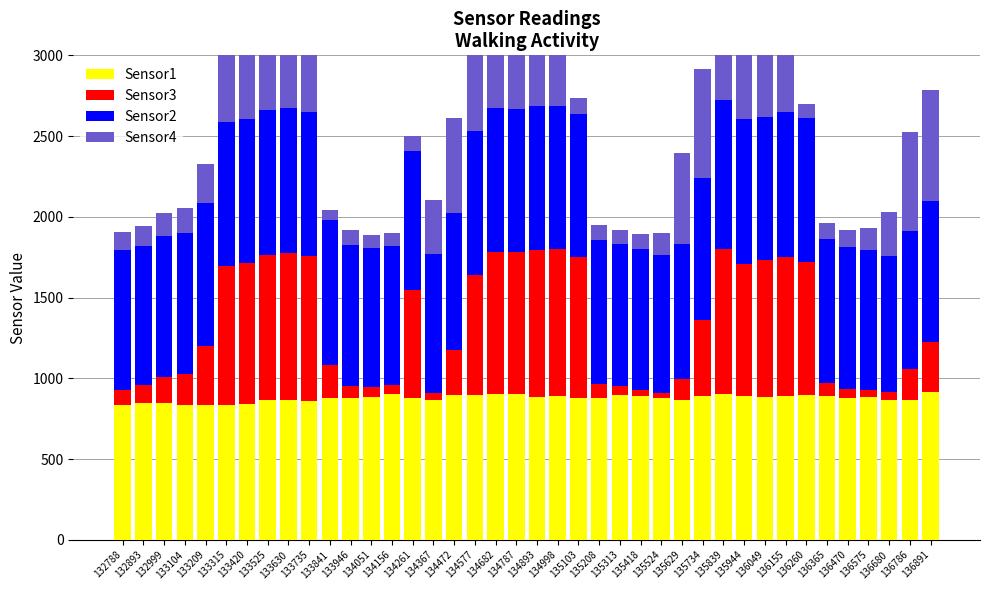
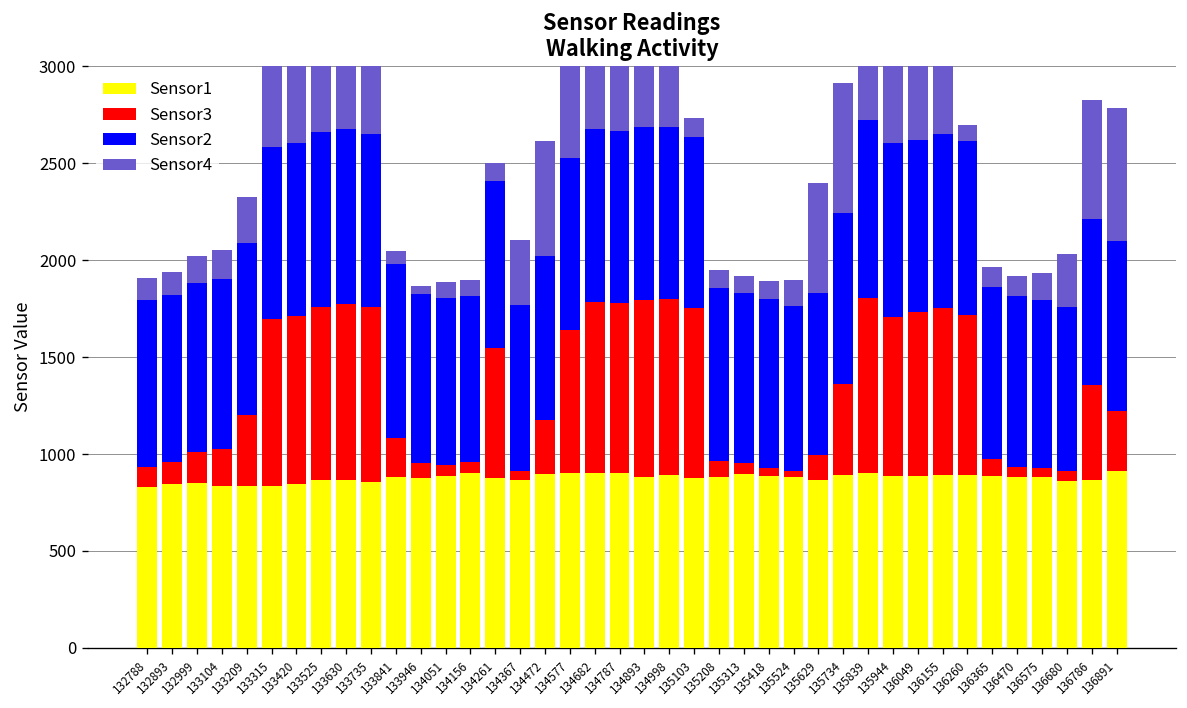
  {
    "Sensor1": {
      "132788": 830,
      "132893": 850,
      "132999": 850,
      "133104": 830,
      "133209": 840,
      "133315": 830,
      "133420": 840,
      "133525": 870,
      "133630": 870,
      "133735": 860,
      "133841": 880,
      "133946": 880,
      "134051": 890,
      "134156": 900,
      "134261": 880,
      "134367": 870,
      "134472": 900,
      "134577": 900,
      "134682": 900,
      "134787": 900,
      "134893": 880,
      "134998": 890,
      "135103": 880,
      "135208": 880,
      "135313": 900,
      "135418": 890,
      "135524": 880,
      "135629": 870,
      "135734": 890,
      "135839": 900,
      "135944": 890,
      "136049": 890,
      "136155": 890,
      "136260": 890,
      "136365": 890,
      "136470": 880,
      "136575": 880,
      "136680": 860,
      "136786": 870,
      "136891": 910
    },
    "Sensor3": {
      "132788": 100,
      "132893": 110,
      "132999": 160,
      "133104": 190,
      "133209": 370,
      "133315": 860,
      "133420": 870,
      "133525": 900,
      "133630": 910,
      "133735": 900,
      "133841": 200,
      "133946": 70,
      "134051": 60,
      "134156": 50,
      "134261": 670,
      "134367": 50,
      "134472": 280,
      "134577": 740,
      "134682": 880,
      "134787": 880,
      "134893": 910,
      "134998": 910,
      "135103": 880,
      "135208": 80,
      "135313": 60,
      "135418": 40,
      "135524": 30,
      "135629": 130,
      "135734": 470,
      "135839": 900,
      "135944": 820,
      "136049": 850,
      "136155": 860,
      "136260": 820,
      "136365": 80,
      "136470": 60,
      "136575": 50,
      "136680": 50,
-     "136786": 190,
+     "136786": 490,
      "136891": 310
    },
    "Sensor2": {
      "132788": 860,
      "132893": 860,
      "132999": 870,
      "133104": 880,
      "133209": 890,
      "133315": 890,
      "133420": 900,
      "133525": 900,
      "133630": 900,
      "133735": 890,
      "133841": 900,
      "133946": 880,
      "134051": 860,
      "134156": 860,
      "134261": 860,
      "134367": 860,
      "134472": 850,
      "134577": 890,
      "134682": 890,
      "134787": 890,
      "134893": 890,
      "134998": 890,
      "135103": 890,
      "135208": 890,
      "135313": 880,
      "135418": 870,
      "135524": 850,
      "135629": 840,
      "135734": 880,
      "135839": 920,
      "135944": 900,
      "136049": 890,
      "136155": 900,
      "136260": 900,
      "136365": 890,
      "136470": 880,
      "136575": 870,
      "136680": 850,
      "136786": 860,
      "136891": 880
    },
    "Sensor4": {
      "132788": 110,
      "132893": 120,
      "132999": 140,
      "133104": 150,
      "133209": 240,
      "133841": 60,
-     "133946": 90,
+     "133946": 40,
      "134051": 80,
      "134156": 80,
      "134261": 100,
      "134367": 340,
      "134472": 590,
      "135103": 100,
      "135208": 90,
      "135313": 90,
      "135418": 90,
      "135524": 140,
      "135629": 570,
      "135734": 670,
      "136260": 90,
      "136365": 100,
      "136470": 110,
      "136575": 140,
      "136680": 270,
      "136786": 620,
      "136891": 680
    }
  }
